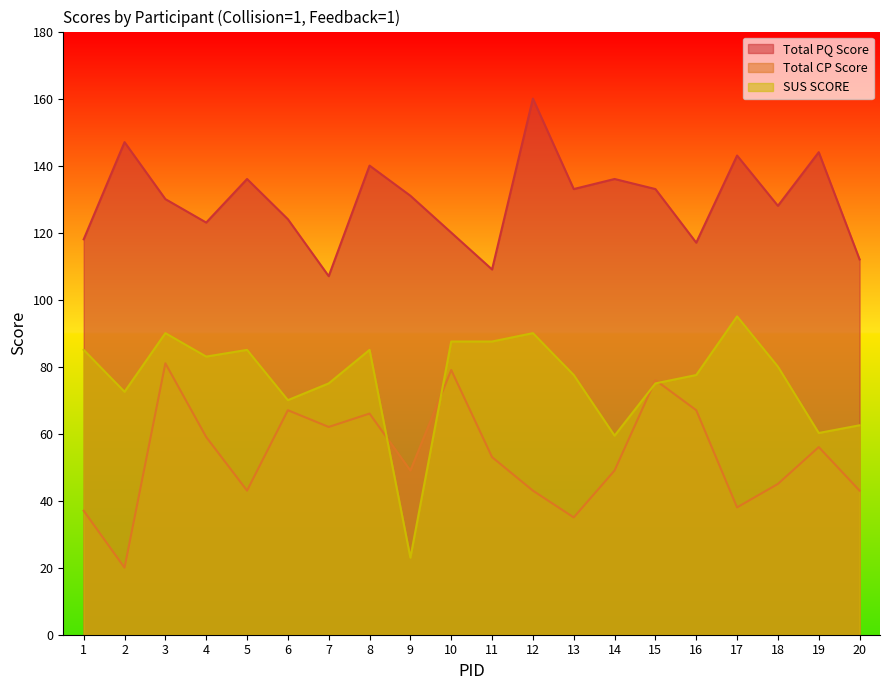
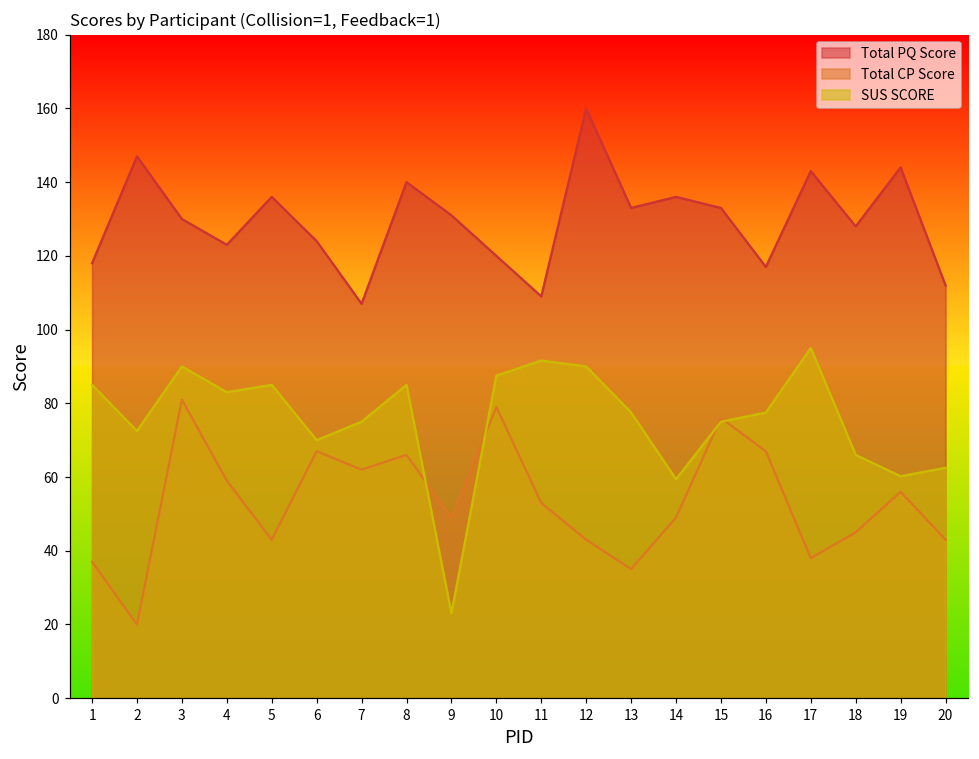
  {
    "SUS SCORE": {
      "1": 85,
      "2": 73,
      "3": 90,
      "4": 83,
      "5": 85,
      "6": 70,
      "7": 75,
      "8": 85,
      "9": 23,
      "10": 88,
-     "11": 88,
+     "11": 92,
      "12": 90,
      "13": 78,
      "14": 59,
      "15": 75,
      "16": 78,
      "17": 95,
-     "18": 80,
+     "18": 66,
      "19": 60,
      "20": 63
    }
  }
